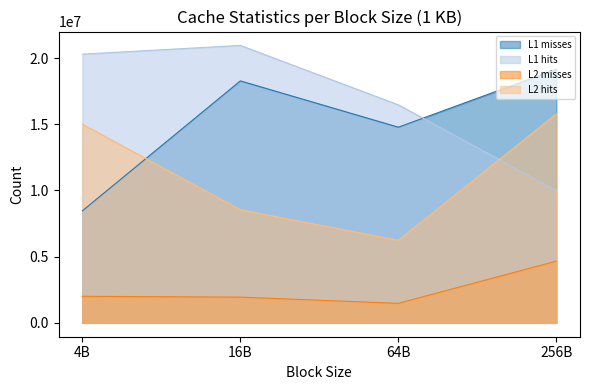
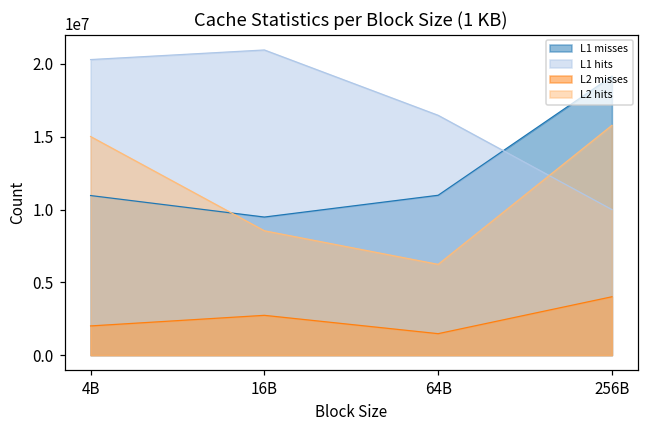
  {
    "L1 misses": {
-     "4B": 8500000,
-     "16B": 18300000,
-     "64B": 14800000
+     "4B": 11000000,
+     "16B": 9500000,
+     "64B": 11000000
    },
    "L1 hits": {
      "4B": 20300000,
      "16B": 21000000,
      "64B": 16500000,
      "256B": 10000000
    },
    "L2 misses": {
      "4B": 2000000,
-     "16B": 1900000,
+     "16B": 2700000,
      "64B": 1500000,
-     "256B": 4700000
+     "256B": 4000000
    },
    "L2 hits": {
      "4B": 15000000,
      "16B": 8500000,
      "64B": 6200000,
      "256B": 15800000
    }
  }
